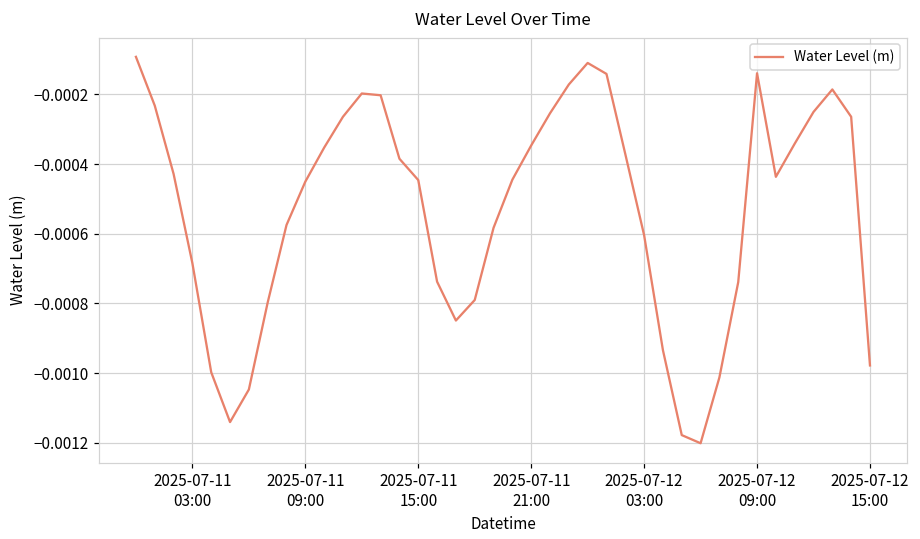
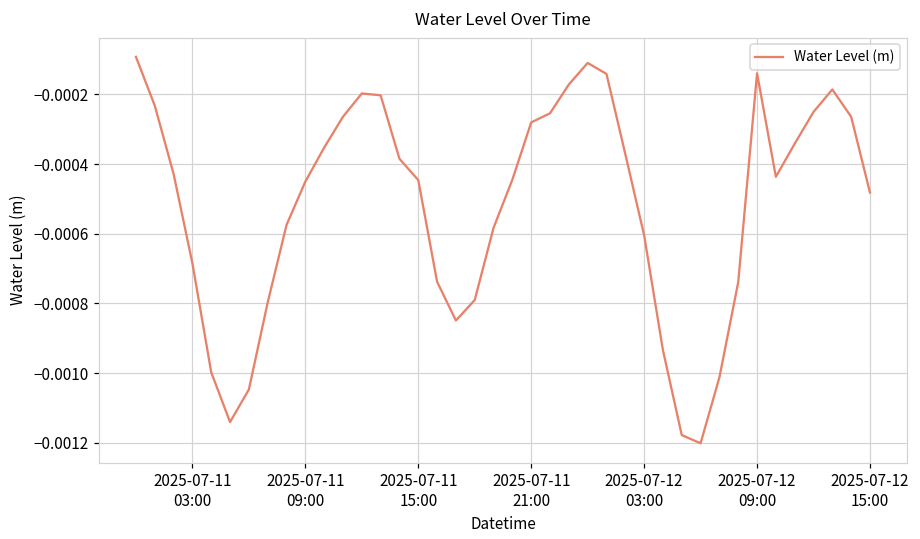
  {
    "2025-07-11 03:00": -0.00068,
    "2025-07-11 09:00": -0.00045,
    "2025-07-11 15:00": -0.00045,
-   "2025-07-11 21:00": -0.00035,
+   "2025-07-11 21:00": -0.00028,
    "2025-07-12 03:00": -0.00060,
    "2025-07-12 09:00": -0.00014,
-   "2025-07-12 15:00": -0.00098
+   "2025-07-12 15:00": -0.00048
  }
